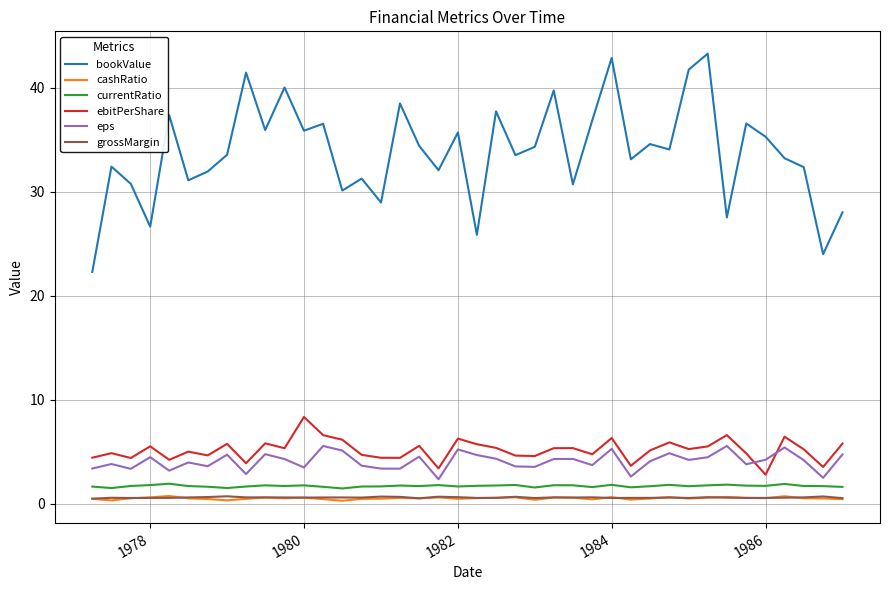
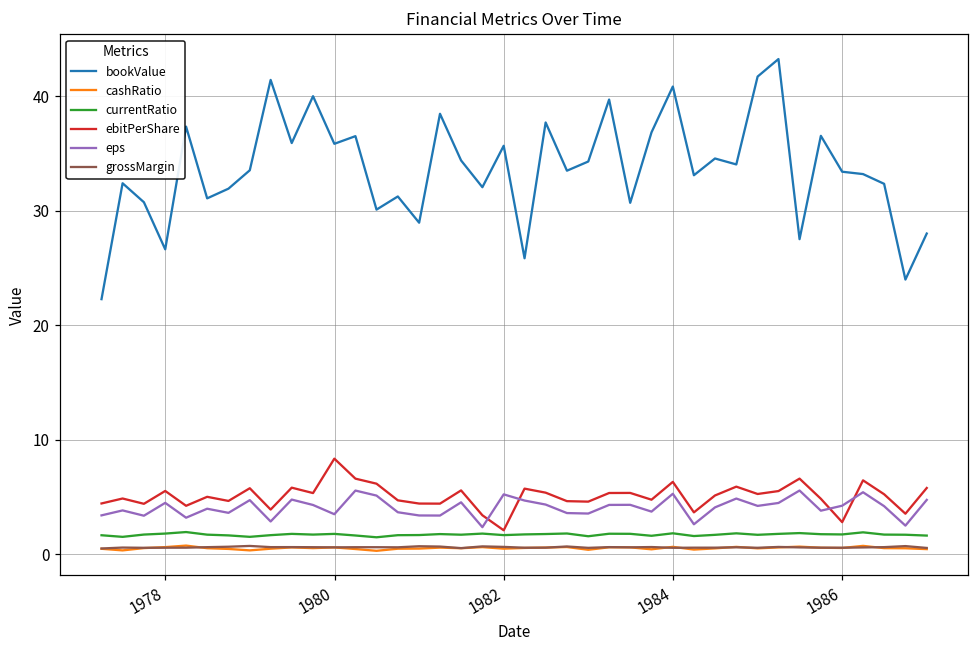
  {
    "bookValue": {
      "1978": 26.6,
      "1980": 35.9,
      "1982": 35.7,
-     "1984": 42.8,
-     "1986": 35.3
+     "1984": 40.9,
+     "1986": 33.4
    },
    "currentRatio": {
      "1978": 1.8,
      "1980": 1.8,
      "1982": 1.7,
      "1984": 1.8,
      "1986": 1.7
    },
    "ebitPerShare": {
      "1978": 5.5,
      "1980": 8.4,
-     "1982": 6.3,
+     "1982": 2.1,
      "1984": 6.3,
      "1986": 2.8
    },
    "eps": {
      "1978": 4.5,
      "1980": 3.5,
      "1982": 5.2,
      "1984": 5.3,
      "1986": 4.2
    }
  }
